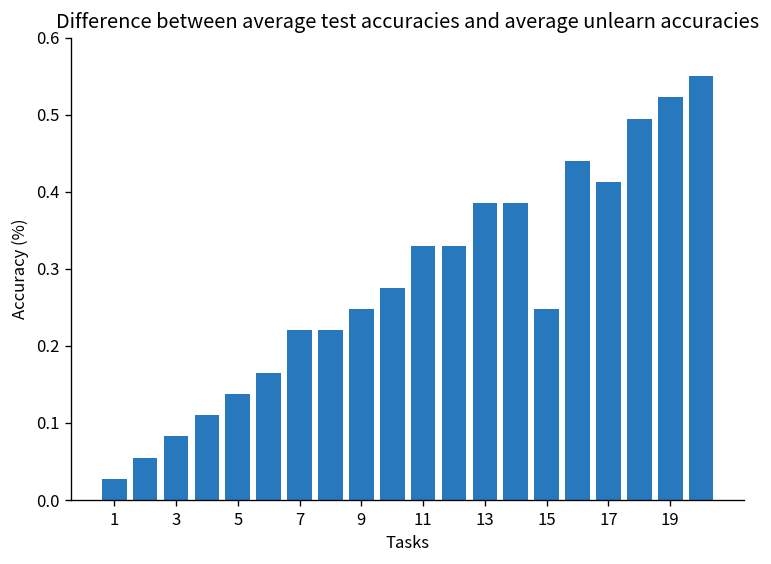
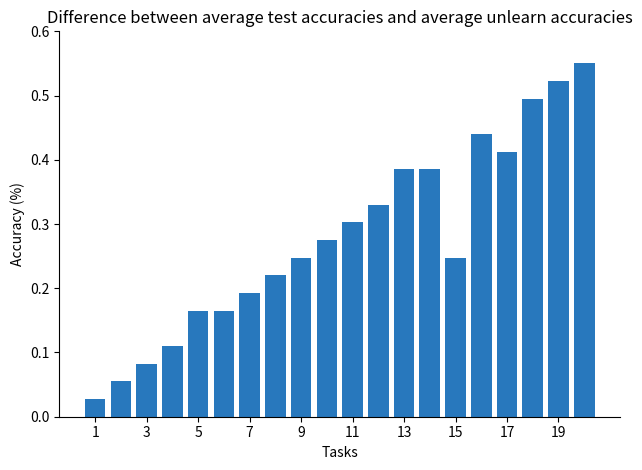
  {
    "1": 0.03,
    "3": 0.08,
-   "5": 0.14,
-   "7": 0.22,
+   "5": 0.17,
+   "7": 0.19,
    "9": 0.25,
-   "11": 0.33,
+   "11": 0.30,
    "13": 0.39,
    "15": 0.25,
    "17": 0.41,
    "19": 0.52
  }
